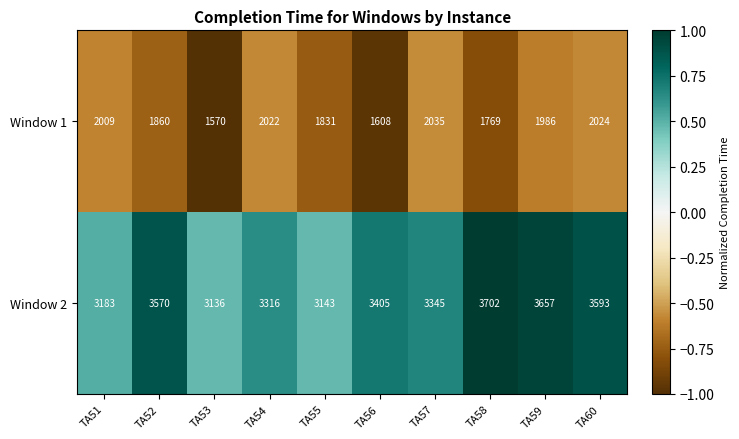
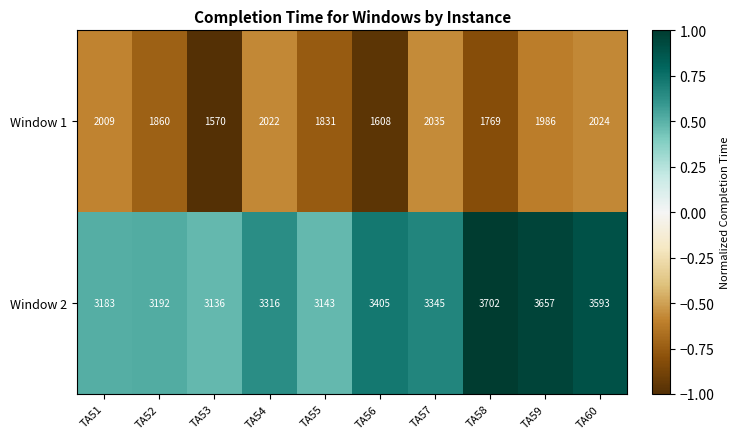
  {
    "Window 1": {
      "TA51": 2009,
      "TA52": 1860,
      "TA53": 1570,
      "TA54": 2022,
      "TA55": 1831,
      "TA56": 1608,
      "TA57": 2035,
      "TA58": 1769,
      "TA59": 1986,
      "TA60": 2024
    },
    "Window 2": {
      "TA51": 3183,
-     "TA52": 3570,
+     "TA52": 3192,
      "TA53": 3136,
      "TA54": 3316,
      "TA55": 3143,
      "TA56": 3405,
      "TA57": 3345,
      "TA58": 3702,
      "TA59": 3657,
      "TA60": 3593
    }
  }
